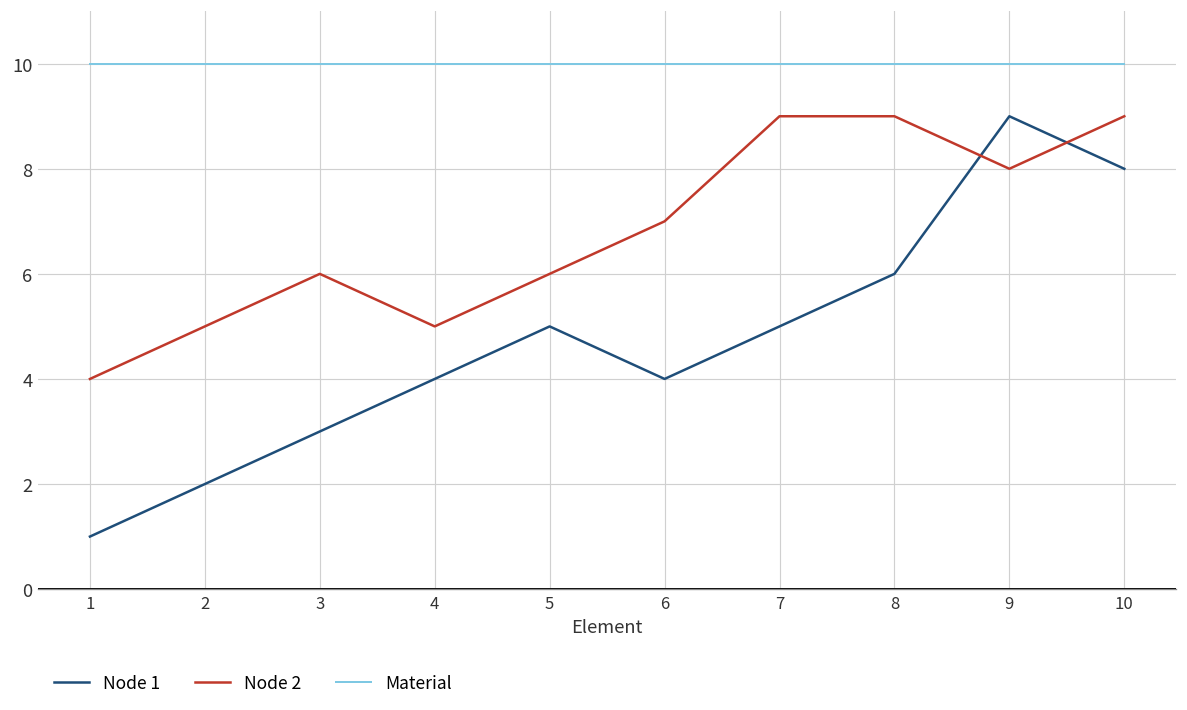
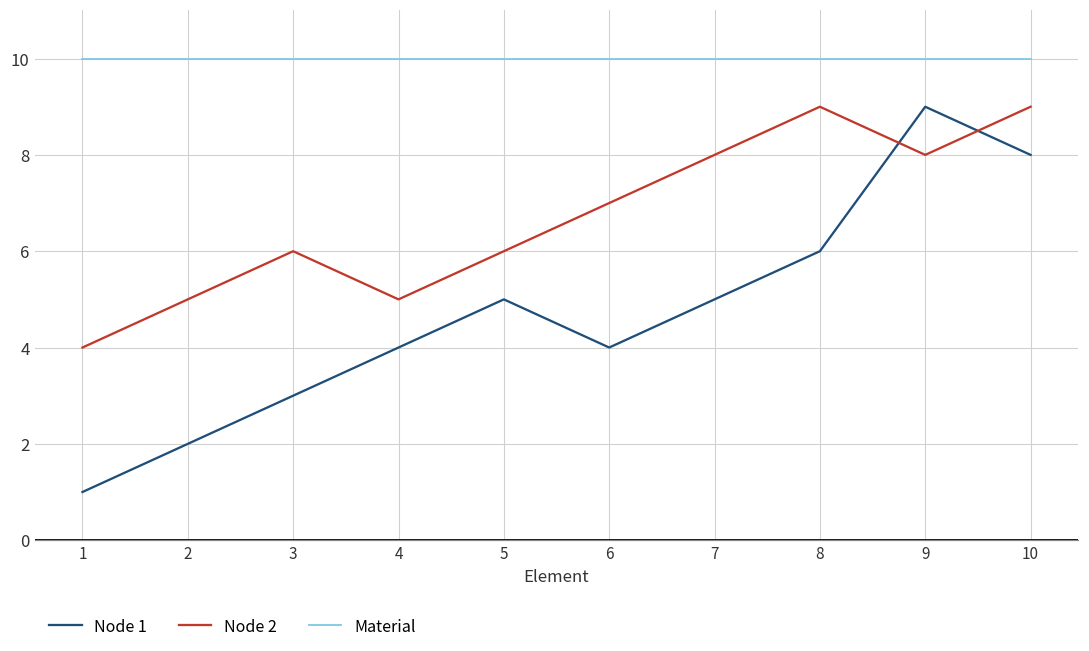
  {
    "Node 1": {
      "1": 1,
      "2": 2,
      "3": 3,
      "4": 4,
      "5": 5,
      "6": 4,
      "7": 5,
      "8": 6,
      "9": 9,
      "10": 8
    },
    "Node 2": {
      "1": 4,
      "2": 5,
      "3": 6,
      "4": 5,
      "5": 6,
      "6": 7,
-     "7": 9,
+     "7": 8,
      "8": 9,
      "9": 8,
      "10": 9
    },
    "Material": {
      "1": 10,
      "2": 10,
      "3": 10,
      "4": 10,
      "5": 10,
      "6": 10,
      "7": 10,
      "8": 10,
      "9": 10,
      "10": 10
    }
  }
